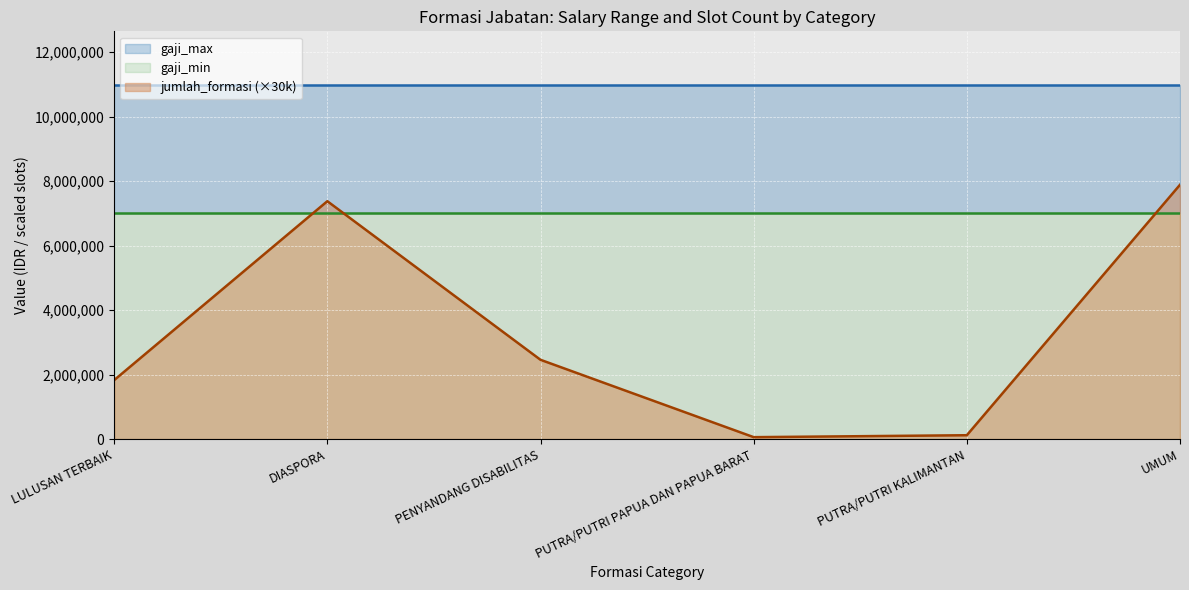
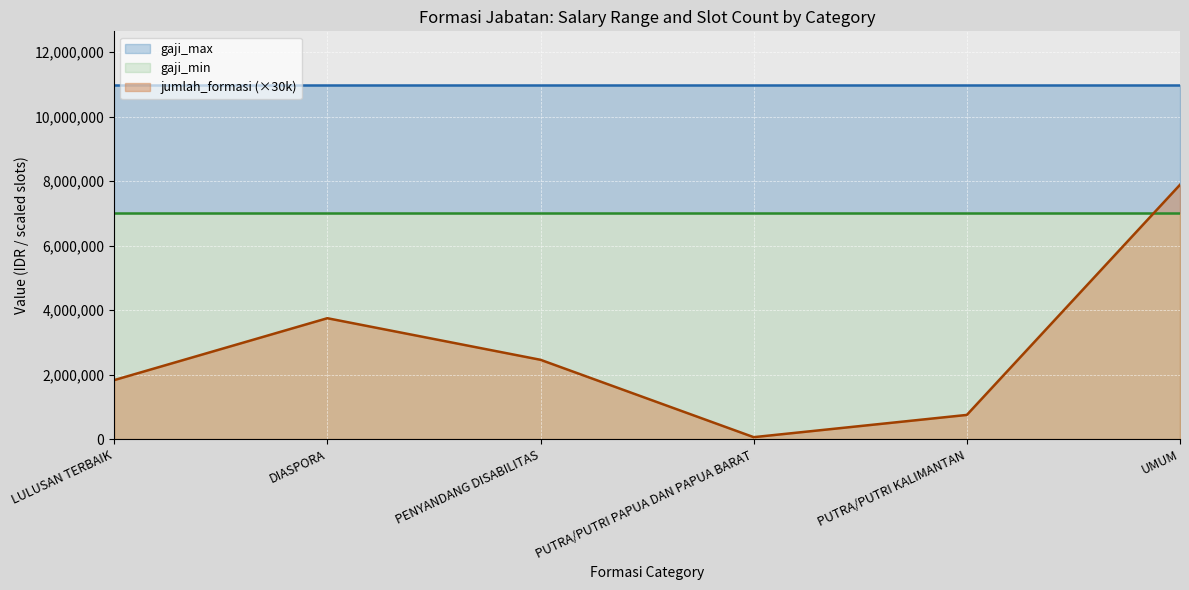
  {
    "jumlah_formasi (×30k)": {
      "LULUSAN TERBAIK": "1,800,000",
-     "DIASPORA": "7,400,000",
+     "DIASPORA": "3,800,000",
      "PENYANDANG DISABILITAS": "2,500,000",
      "PUTRA/PUTRI PAPUA DAN PAPUA BARAT": "100,000",
-     "PUTRA/PUTRI KALIMANTAN": "100,000",
+     "PUTRA/PUTRI KALIMANTAN": "800,000",
      "UMUM": "7,900,000"
    }
  }
